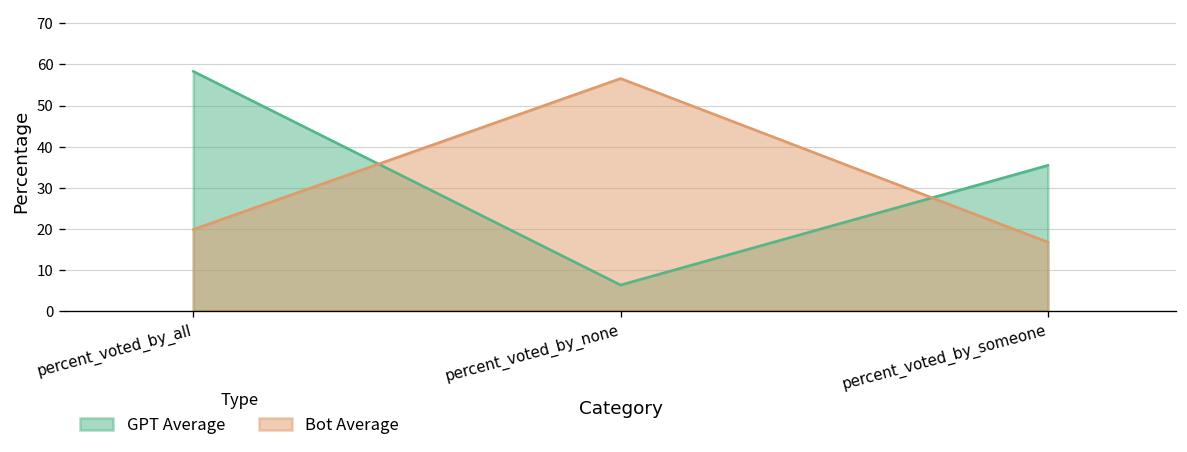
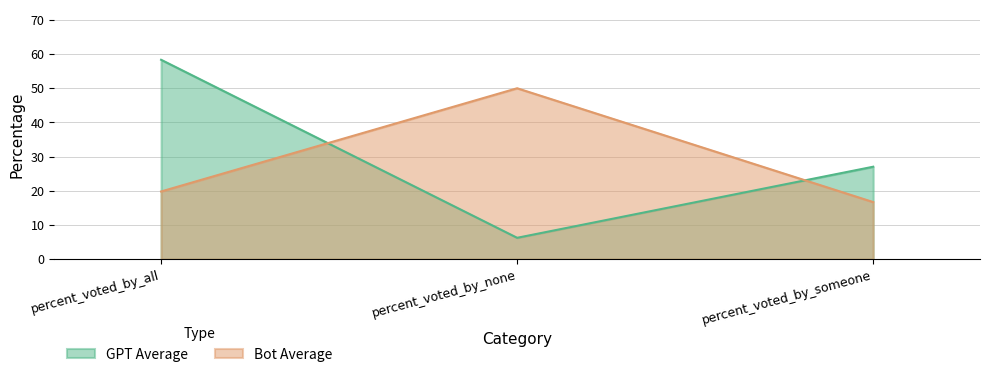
  {
    "GPT Average": {
      "percent_voted_by_all": 58,
      "percent_voted_by_none": 6,
-     "percent_voted_by_someone": 35
+     "percent_voted_by_someone": 27
    },
    "Bot Average": {
      "percent_voted_by_all": 20,
-     "percent_voted_by_none": 57,
+     "percent_voted_by_none": 50,
      "percent_voted_by_someone": 17
    }
  }
